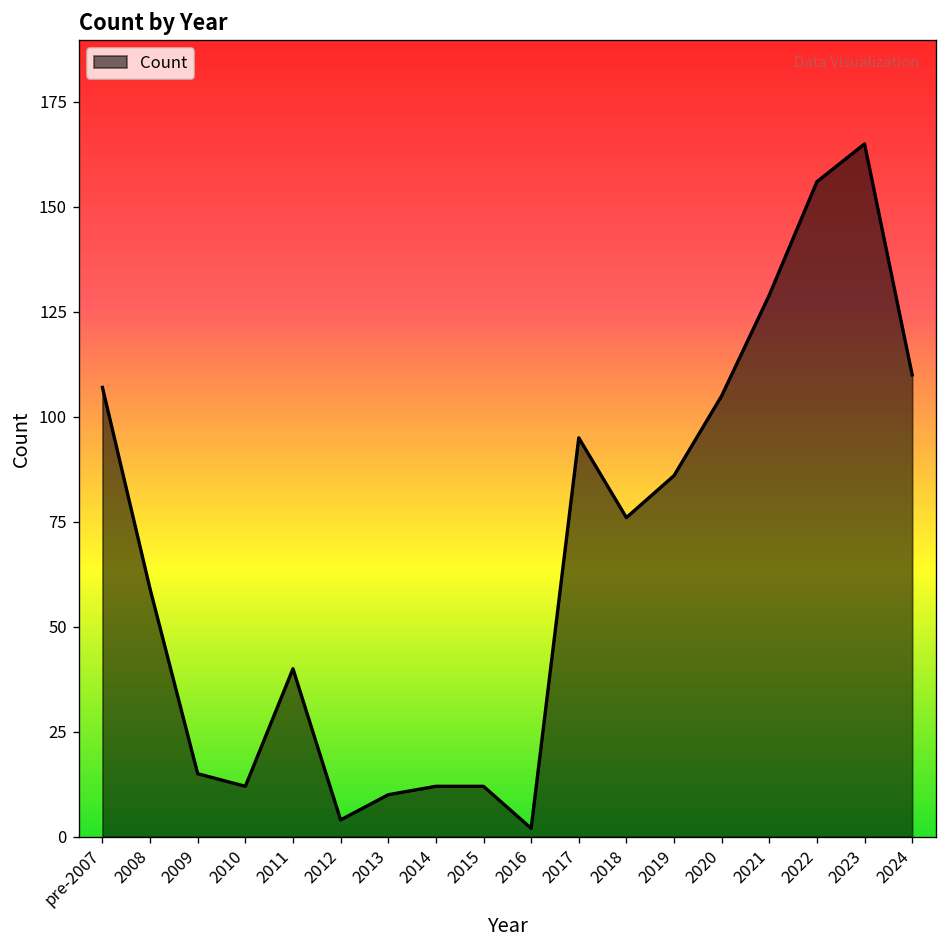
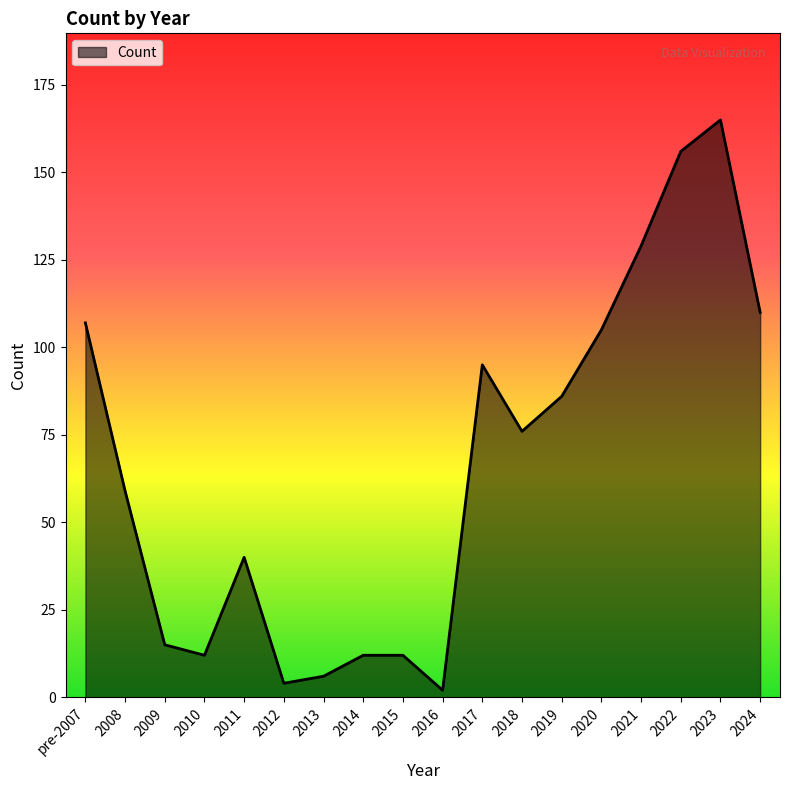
  {
    "pre-2007": 107,
    "2008": 59,
    "2009": 15,
    "2010": 12,
    "2011": 40,
    "2012": 4,
-   "2013": 10,
+   "2013": 6,
    "2014": 12,
    "2015": 12,
    "2016": 2,
    "2017": 95,
    "2018": 76,
    "2019": 86,
    "2020": 105,
    "2021": 129,
    "2022": 156,
    "2023": 165,
    "2024": 110
  }
